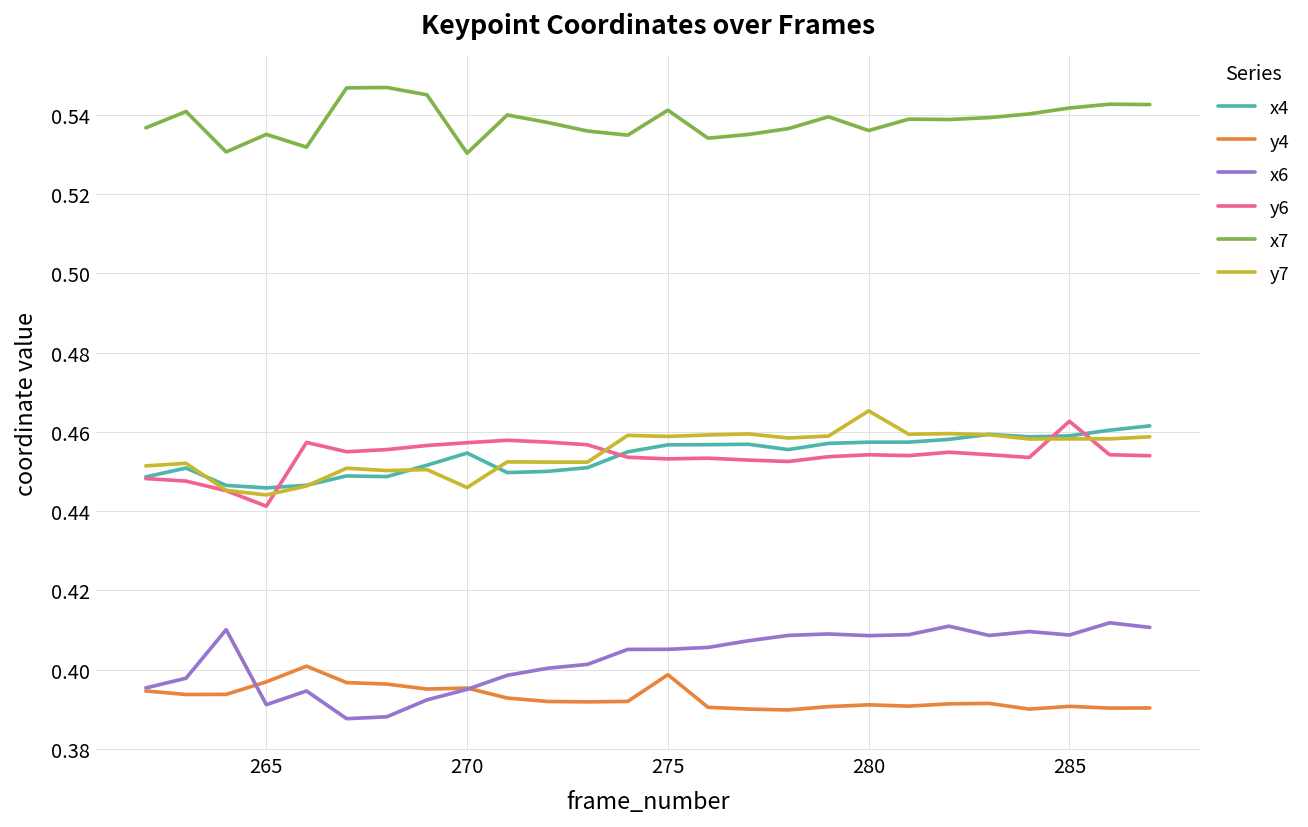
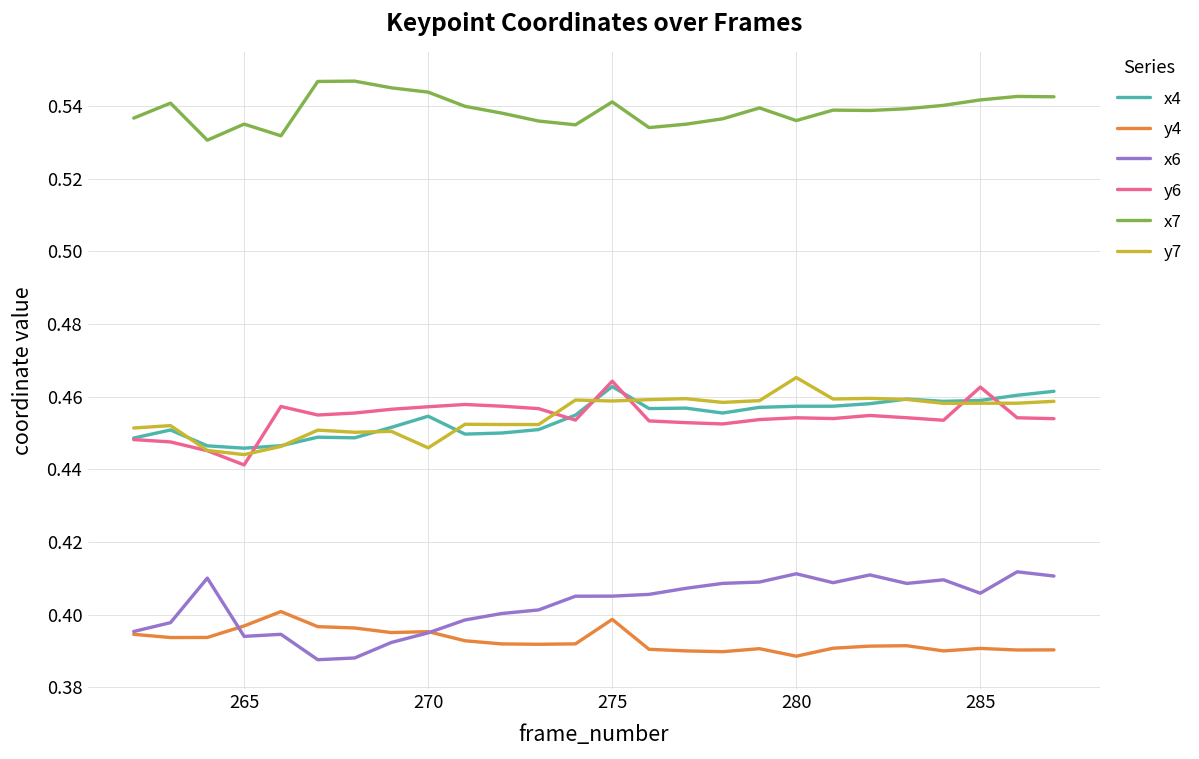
  {
    "x4": {
      "265": 0.446,
      "270": 0.455,
-     "275": 0.457,
+     "275": 0.463,
      "280": 0.457,
      "285": 0.459
    },
    "y4": {
      "265": 0.397,
      "275": 0.399,
-     "280": 0.391,
+     "280": 0.389,
      "285": 0.391
    },
    "x6": {
-     "265": 0.391,
+     "265": 0.394,
      "275": 0.405,
-     "280": 0.409,
-     "285": 0.409
+     "280": 0.411,
+     "285": 0.406
    },
    "y6": {
      "265": 0.441,
      "270": 0.457,
-     "275": 0.453,
+     "275": 0.464,
      "280": 0.454,
      "285": 0.463
    },
    "x7": {
      "265": 0.535,
-     "270": 0.530,
+     "270": 0.544,
      "275": 0.541,
      "280": 0.536,
      "285": 0.542
    },
    "y7": {
      "265": 0.444,
      "270": 0.446,
      "275": 0.459,
      "280": 0.465,
      "285": 0.458
    }
  }
